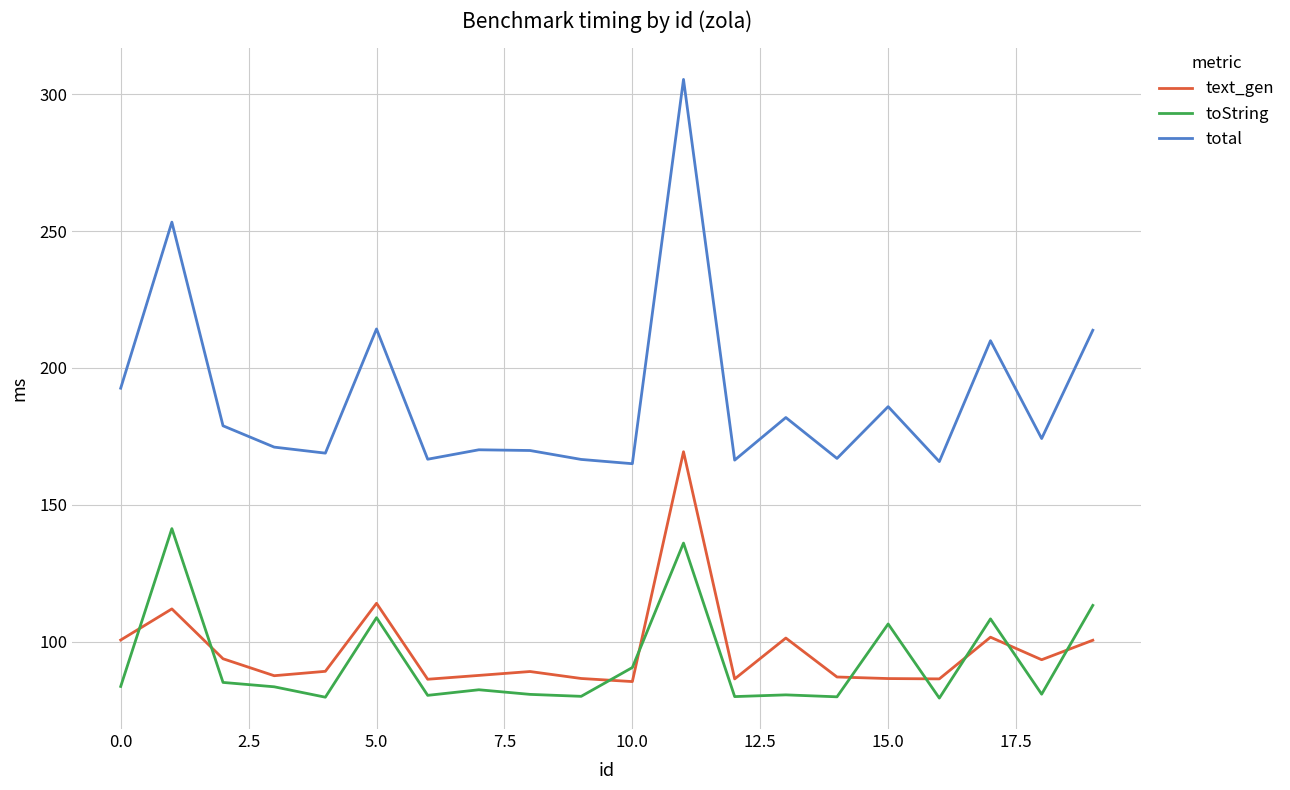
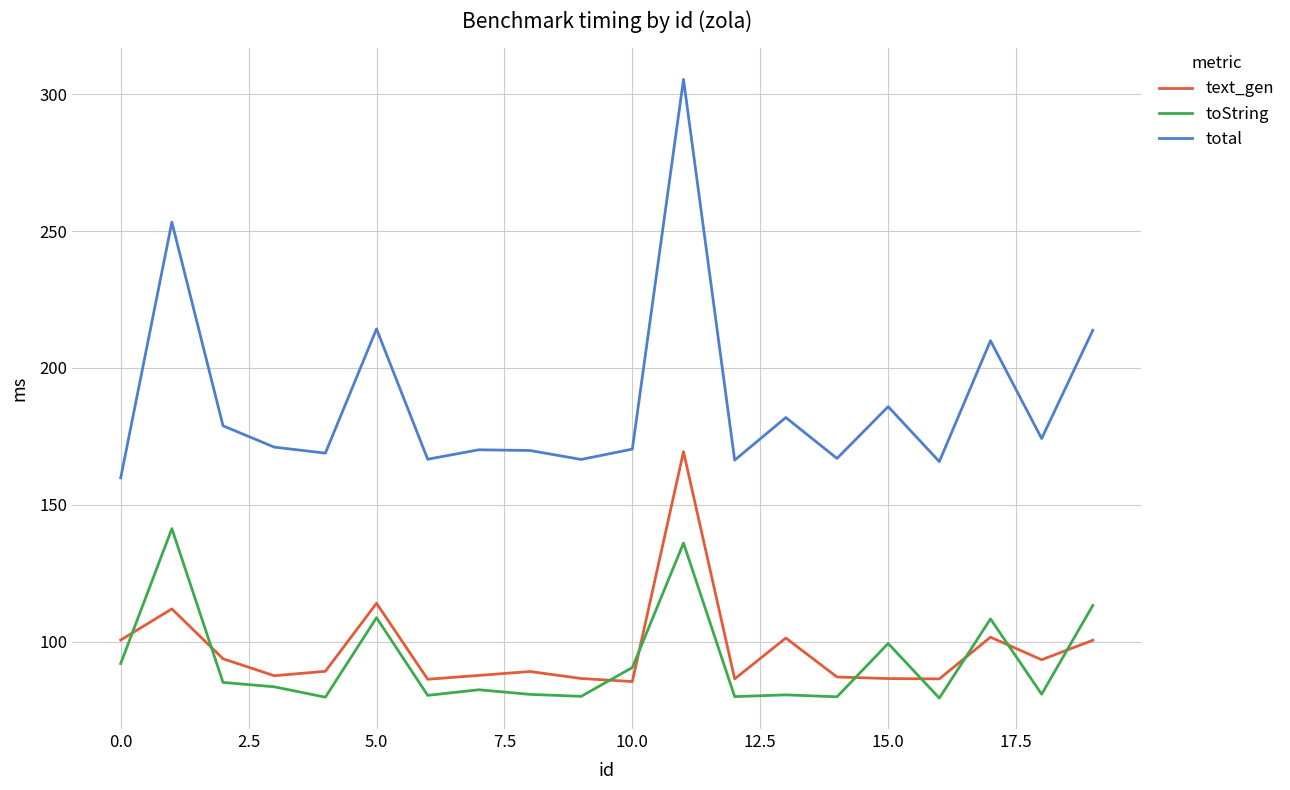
  {
    "text_gen": {
      "0.0": 101,
      "5.0": 114,
      "10.0": 85,
      "15.0": 87
    },
    "toString": {
-     "0.0": 84,
+     "0.0": 92,
      "5.0": 109,
      "10.0": 91,
-     "15.0": 106
+     "15.0": 99
    },
    "total": {
-     "0.0": 193,
+     "0.0": 160,
      "5.0": 214,
-     "10.0": 165,
+     "10.0": 170,
      "15.0": 186
    }
  }
